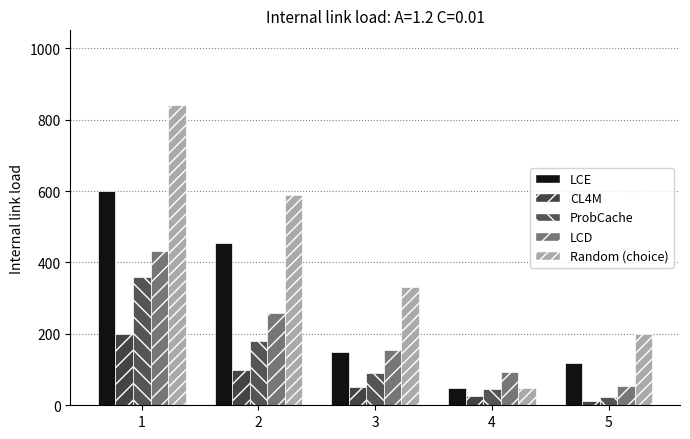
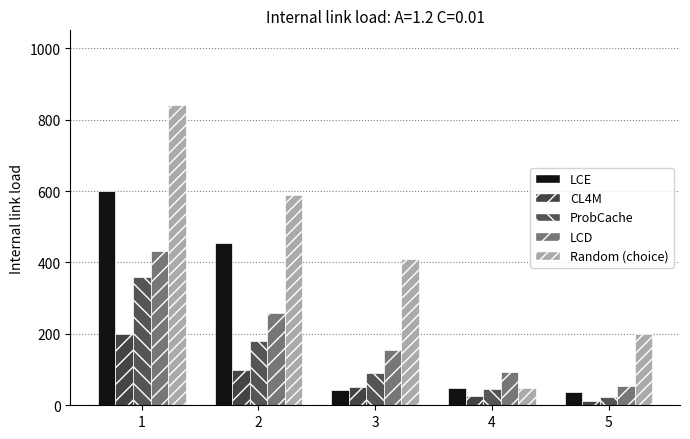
  {
    "LCE": {
      "1": 600,
      "2": 450,
-     "3": 150,
+     "3": 40,
      "4": 50,
-     "5": 120
+     "5": 40
    },
    "Random (choice)": {
      "1": 840,
      "2": 590,
-     "3": 330,
+     "3": 410,
      "4": 50,
      "5": 200
    }
  }
